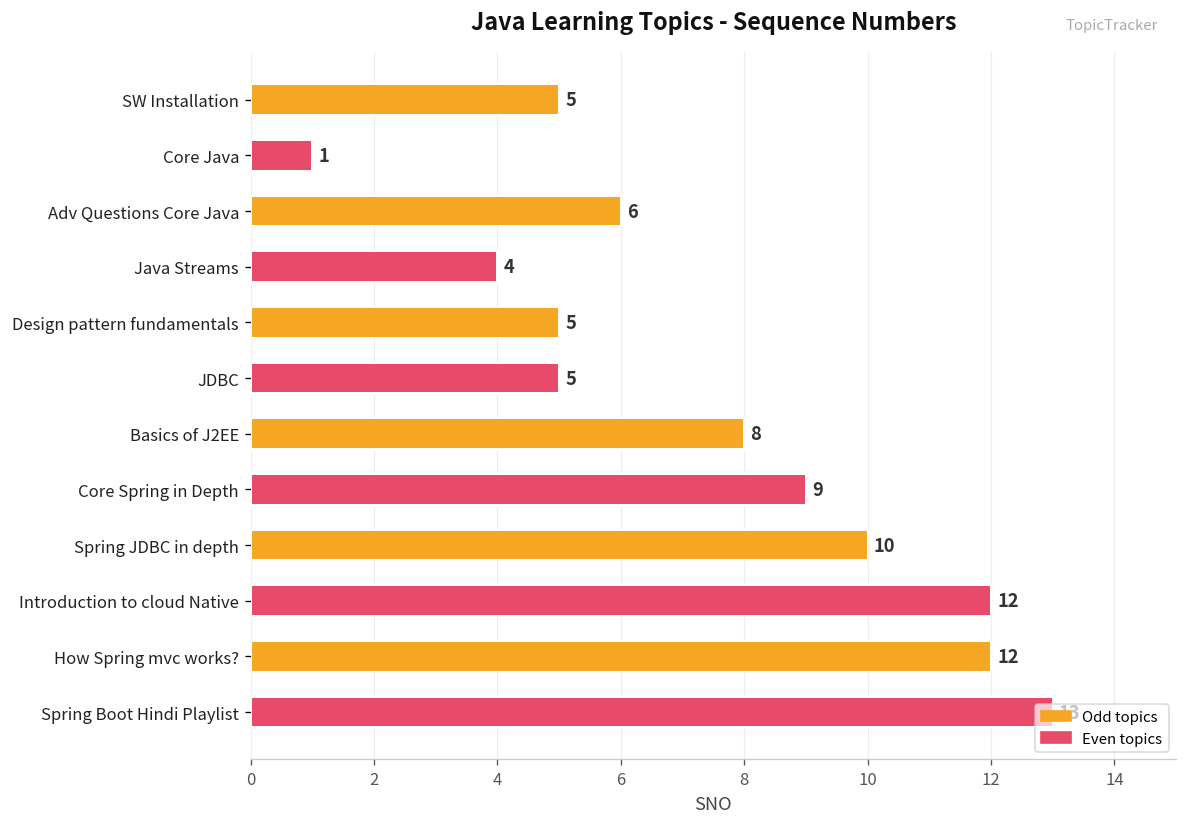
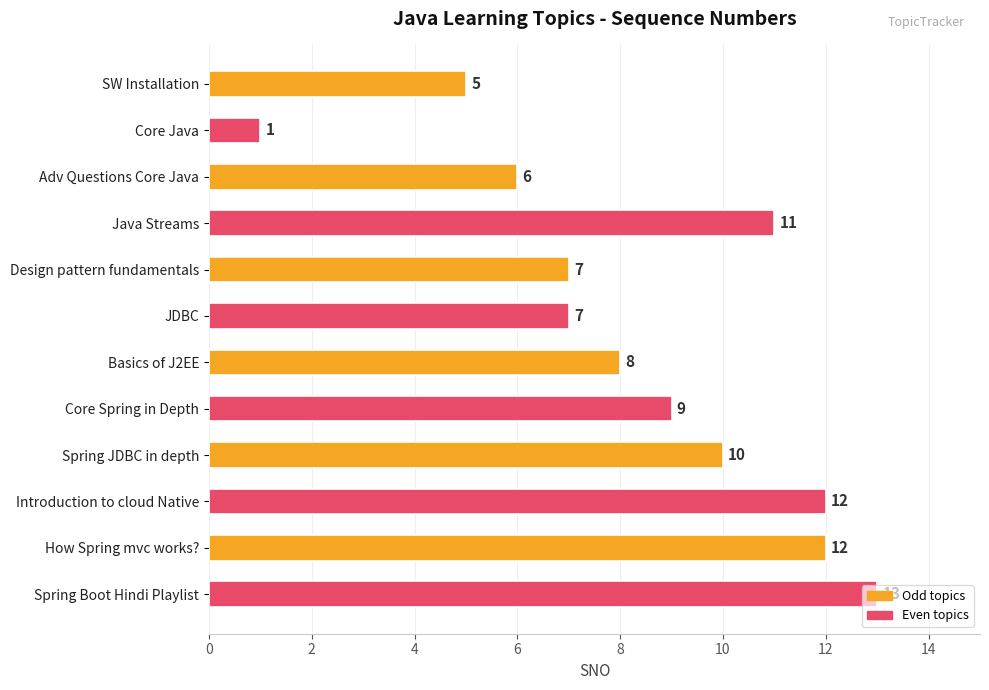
  {
    "SW Installation": 5,
    "Core Java": 1,
    "Adv Questions Core Java": 6,
-   "Java Streams": 4,
-   "Design pattern fundamentals": 5,
-   "JDBC": 5,
+   "Java Streams": 11,
+   "Design pattern fundamentals": 7,
+   "JDBC": 7,
    "Basics of J2EE": 8,
    "Core Spring in Depth": 9,
    "Spring JDBC in depth": 10,
    "Introduction to cloud Native": 12,
    "How Spring mvc works?": 12
  }
